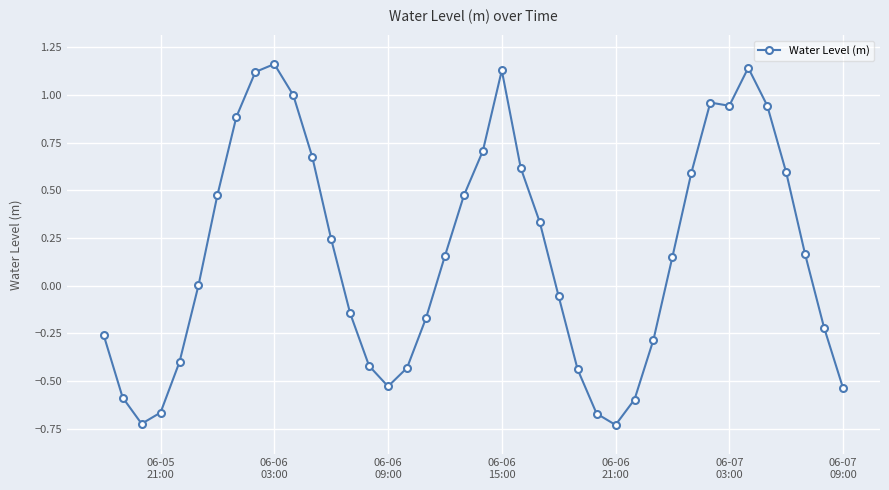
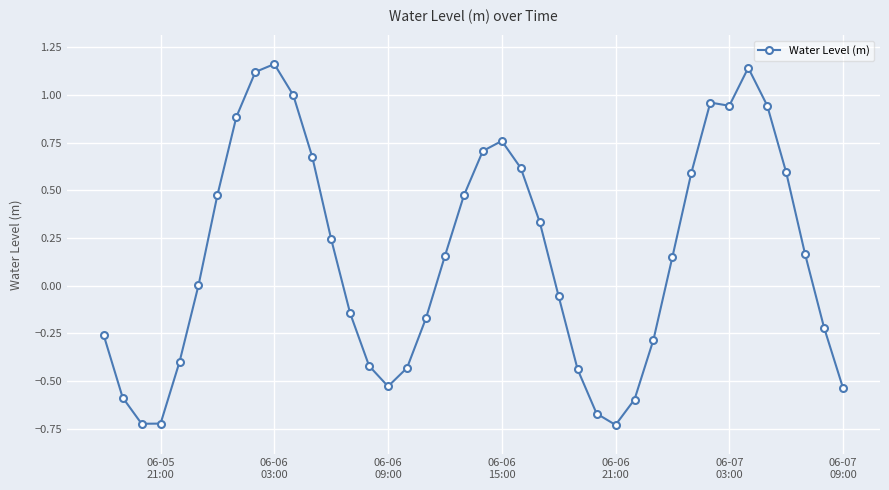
  {
-   "06-05 21:00": -0.66,
+   "06-05 21:00": -0.72,
    "06-06 03:00": 1.16,
    "06-06 09:00": -0.53,
-   "06-06 15:00": 1.13,
+   "06-06 15:00": 0.76,
    "06-06 21:00": -0.73,
    "06-07 03:00": 0.94,
    "06-07 09:00": -0.54
  }
